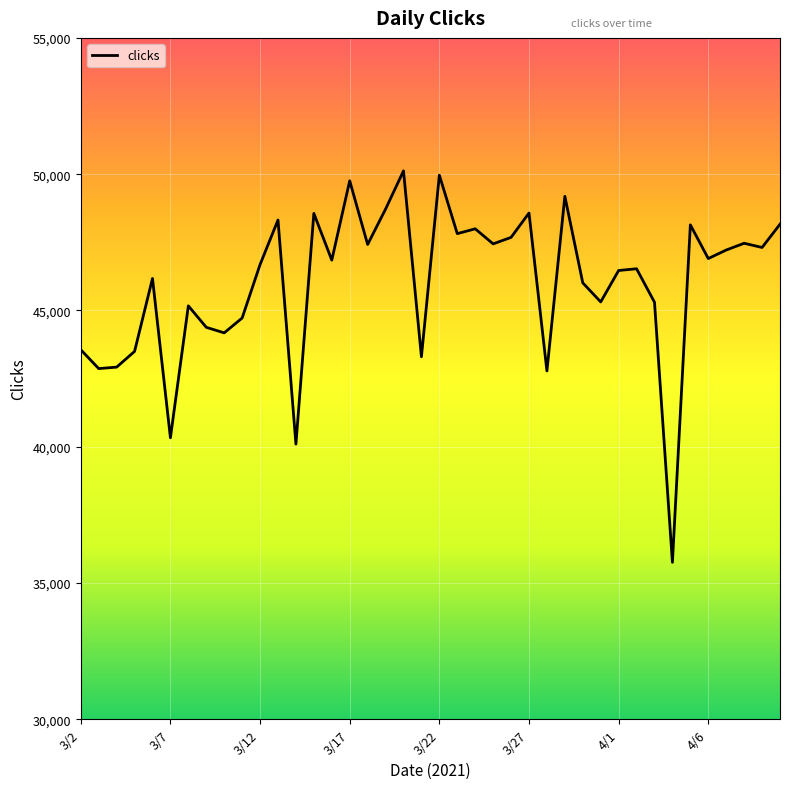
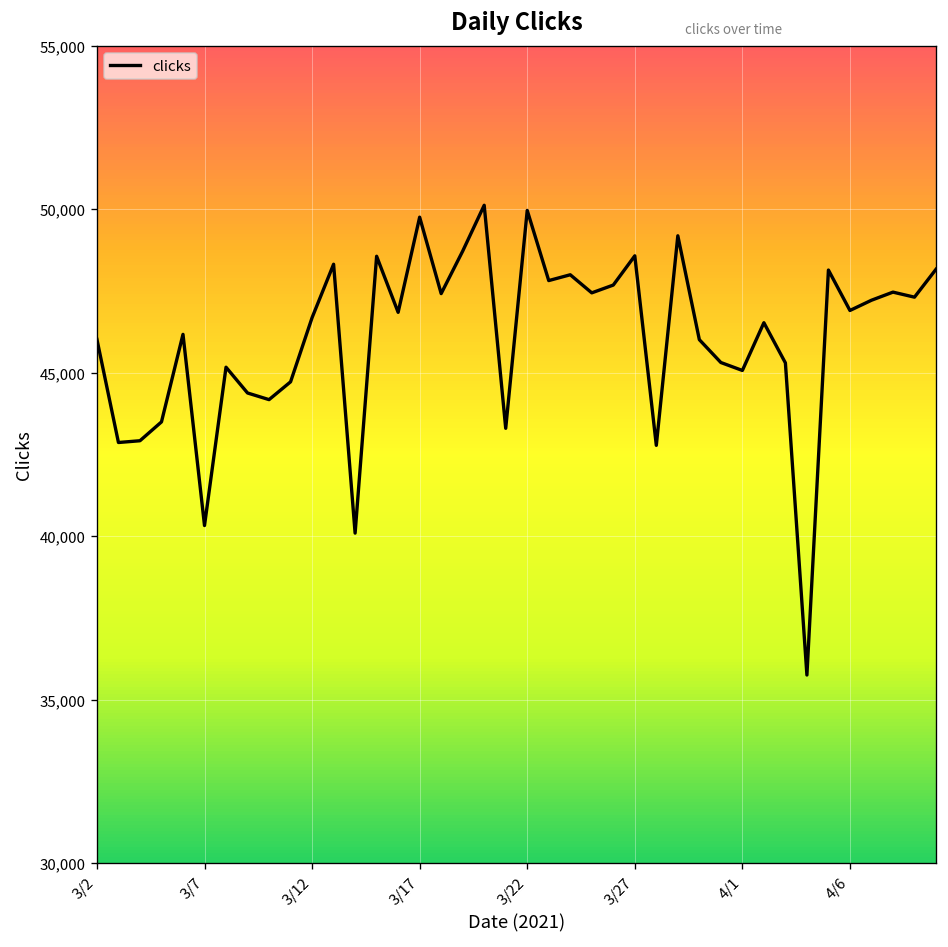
  {
-   "3/2": "43,600",
+   "3/2": "46,000",
    "3/7": "40,300",
    "3/12": "46,700",
    "3/17": "49,800",
    "3/22": "50,000",
    "3/27": "48,600",
-   "4/1": "46,500",
+   "4/1": "45,100",
    "4/6": "46,900"
  }
